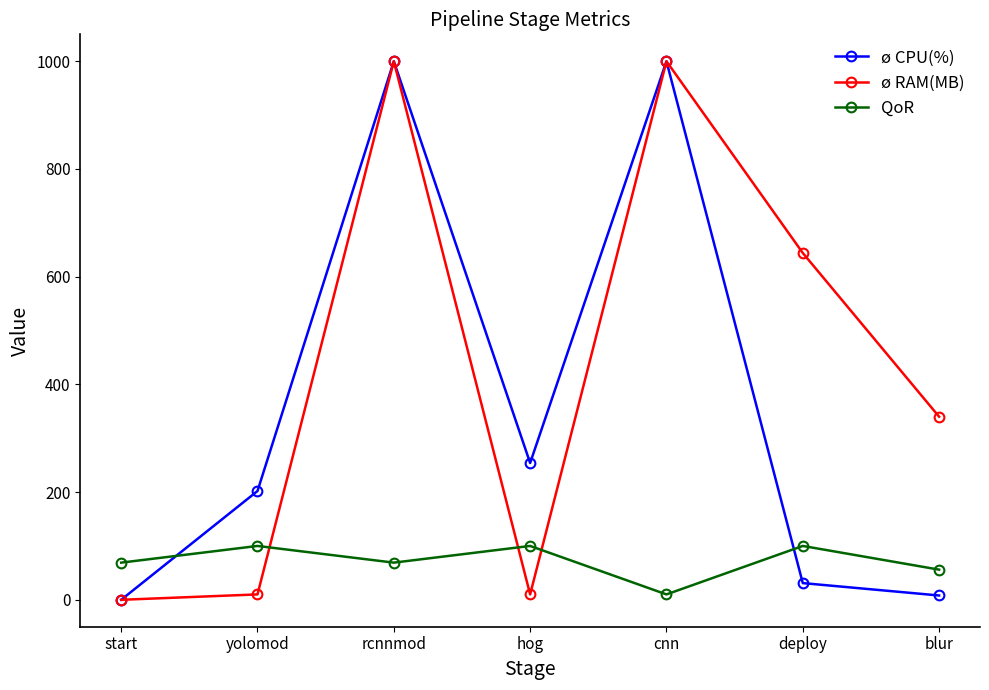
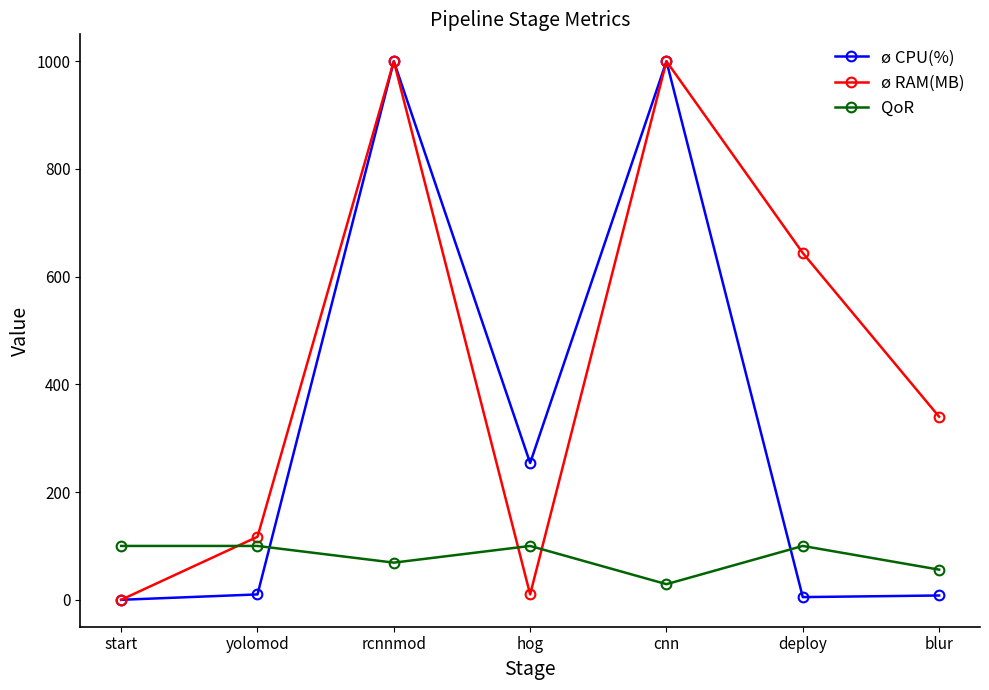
  {
    "ø CPU(%)": {
-     "yolomod": 200,
+     "yolomod": 10,
      "hog": 250,
-     "deploy": 30,
+     "deploy": 10,
      "blur": 10
    },
    "ø RAM(MB)": {
-     "yolomod": 10,
+     "yolomod": 120,
      "hog": 10,
      "deploy": 640,
      "blur": 340
    },
    "QoR": {
-     "start": 70,
+     "start": 100,
      "yolomod": 100,
      "rcnnmod": 70,
      "hog": 100,
-     "cnn": 10,
+     "cnn": 30,
      "deploy": 100,
      "blur": 60
    }
  }
